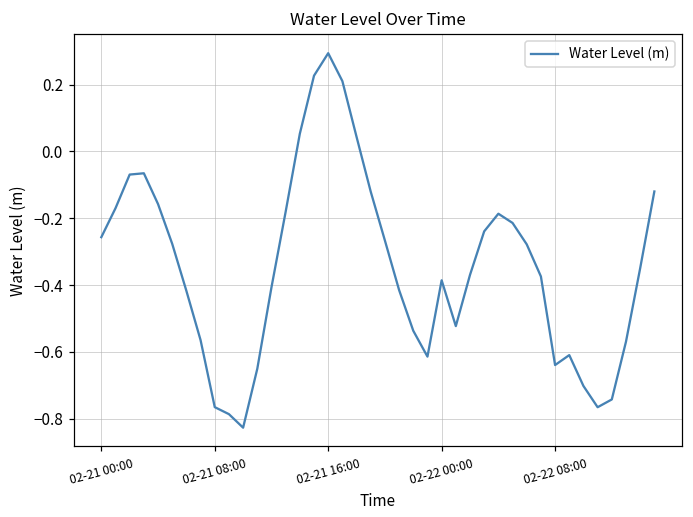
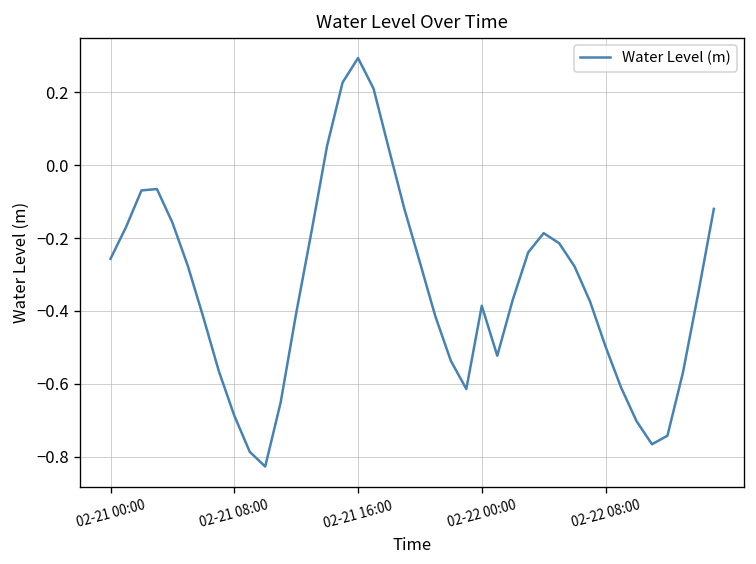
  {
    "02-21 00:00": -0.26,
-   "02-21 08:00": -0.77,
+   "02-21 08:00": -0.69,
    "02-21 16:00": 0.29,
    "02-22 00:00": -0.39,
-   "02-22 08:00": -0.64
+   "02-22 08:00": -0.50
  }
